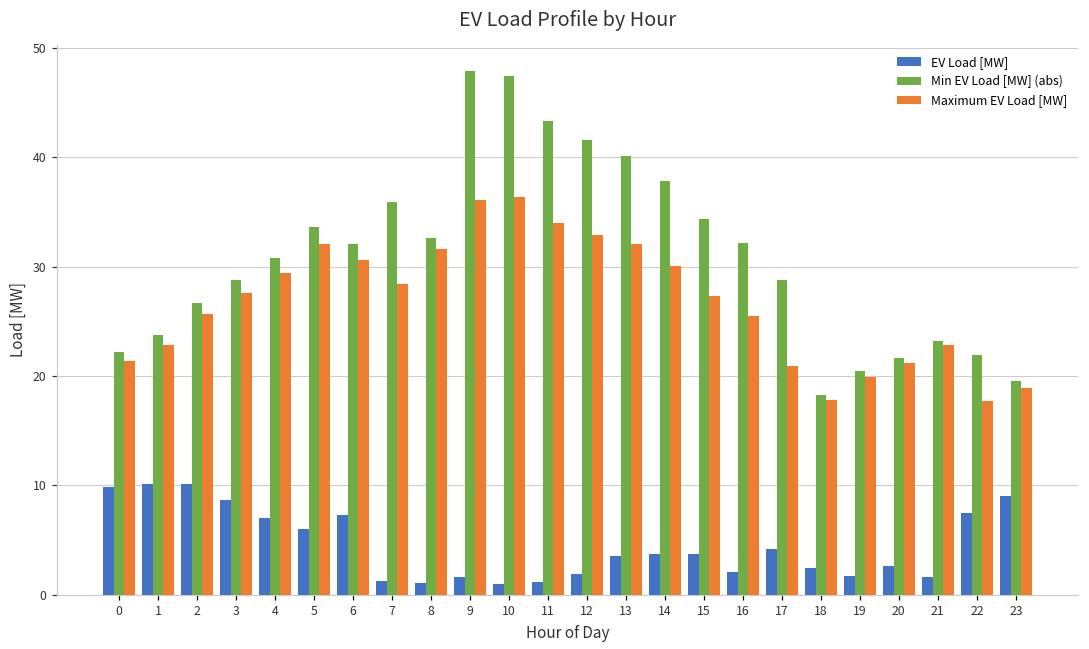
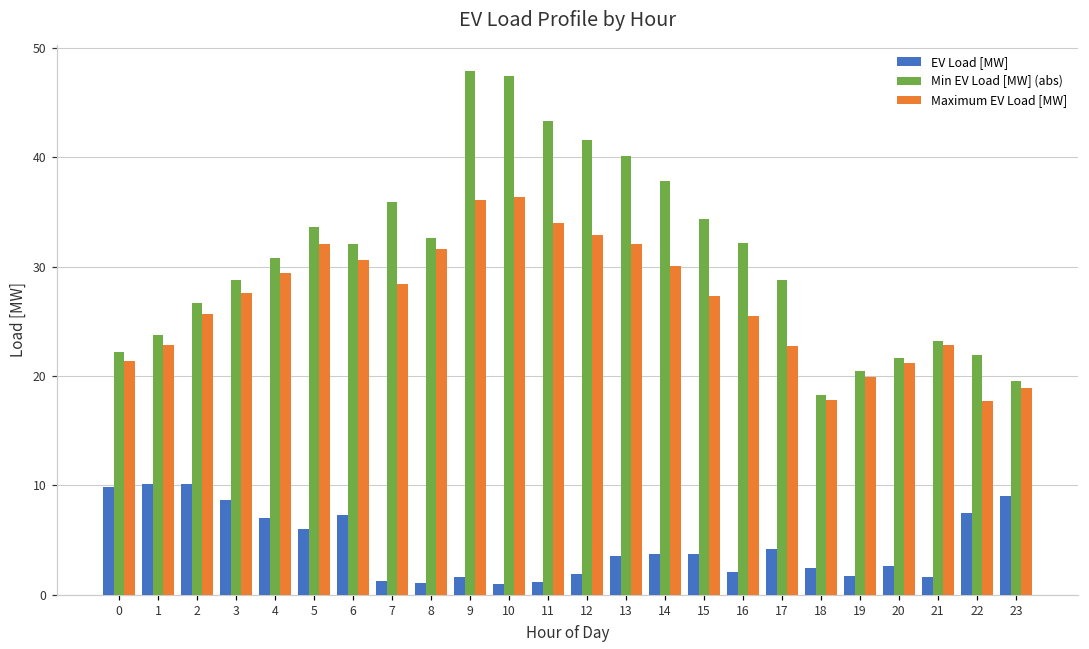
  {
    "EV Load [MW]": {
      "0": 10,
      "1": 10,
      "2": 10,
      "3": 9,
      "4": 7,
      "5": 6,
      "6": 7,
      "7": 1,
      "8": 1,
      "9": 2,
      "10": 1,
      "11": 1,
      "12": 2,
      "13": 4,
      "14": 4,
      "15": 4,
      "16": 2,
      "17": 4,
      "18": 2,
      "19": 2,
      "20": 3,
      "21": 2,
      "22": 7,
      "23": 9
    },
    "Min EV Load [MW] (abs)": {
      "0": 22,
      "1": 24,
      "2": 27,
      "3": 29,
      "4": 31,
      "5": 34,
      "6": 32,
      "7": 36,
      "8": 33,
      "9": 48,
      "10": 47,
      "11": 43,
      "12": 42,
      "13": 40,
      "14": 38,
      "15": 34,
      "16": 32,
      "17": 29,
      "18": 18,
      "19": 20,
      "20": 22,
      "21": 23,
      "22": 22,
      "23": 20
    },
    "Maximum EV Load [MW]": {
      "0": 21,
      "1": 23,
      "2": 26,
      "3": 28,
      "4": 29,
      "5": 32,
      "6": 31,
      "7": 28,
      "8": 32,
      "9": 36,
      "10": 36,
      "11": 34,
      "12": 33,
      "13": 32,
      "14": 30,
      "15": 27,
      "16": 25,
-     "17": 21,
+     "17": 23,
      "18": 18,
      "19": 20,
      "20": 21,
      "21": 23,
      "22": 18,
      "23": 19
    }
  }
